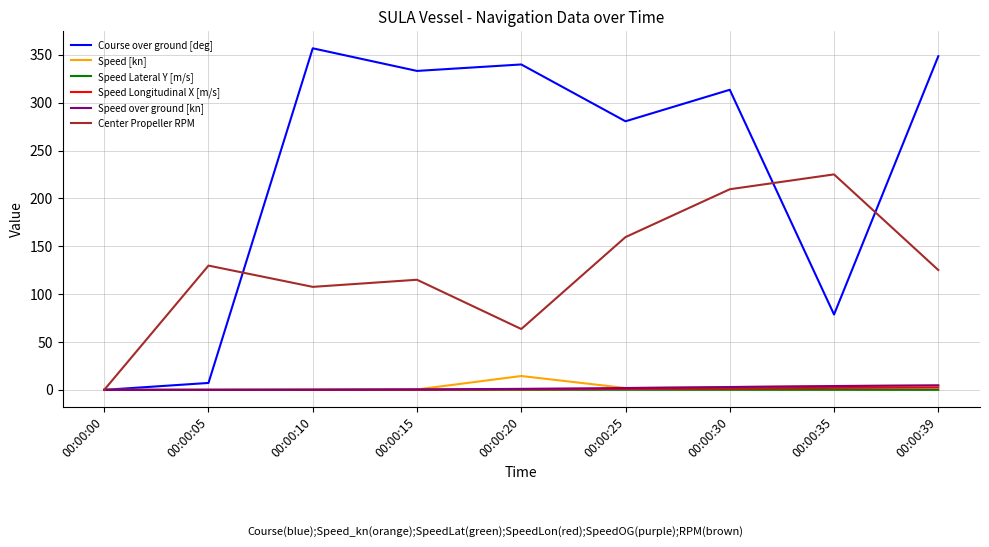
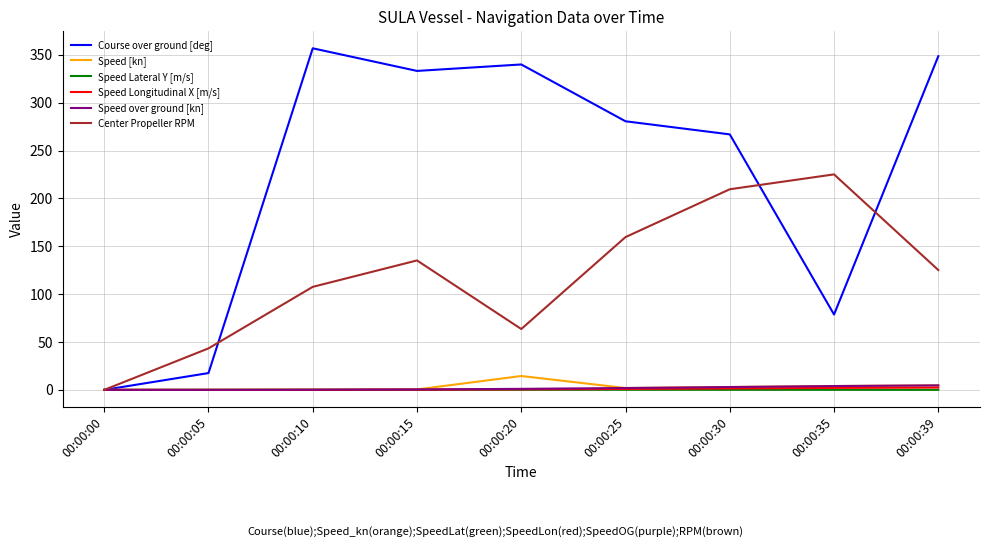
  {
    "Course over ground [deg]": {
-     "00:00:05": 10,
+     "00:00:05": 20,
      "00:00:10": 360,
      "00:00:15": 330,
      "00:00:20": 340,
      "00:00:25": 280,
-     "00:00:30": 310,
+     "00:00:30": 270,
      "00:00:35": 80,
      "00:00:39": 350
    },
    "Speed [kn]": {
      "00:00:20": 10
    },
    "Center Propeller RPM": {
-     "00:00:05": 130,
+     "00:00:05": 40,
      "00:00:10": 110,
-     "00:00:15": 120,
+     "00:00:15": 140,
      "00:00:20": 60,
      "00:00:25": 160,
      "00:00:30": 210,
      "00:00:35": 230,
      "00:00:39": 130
    }
  }
